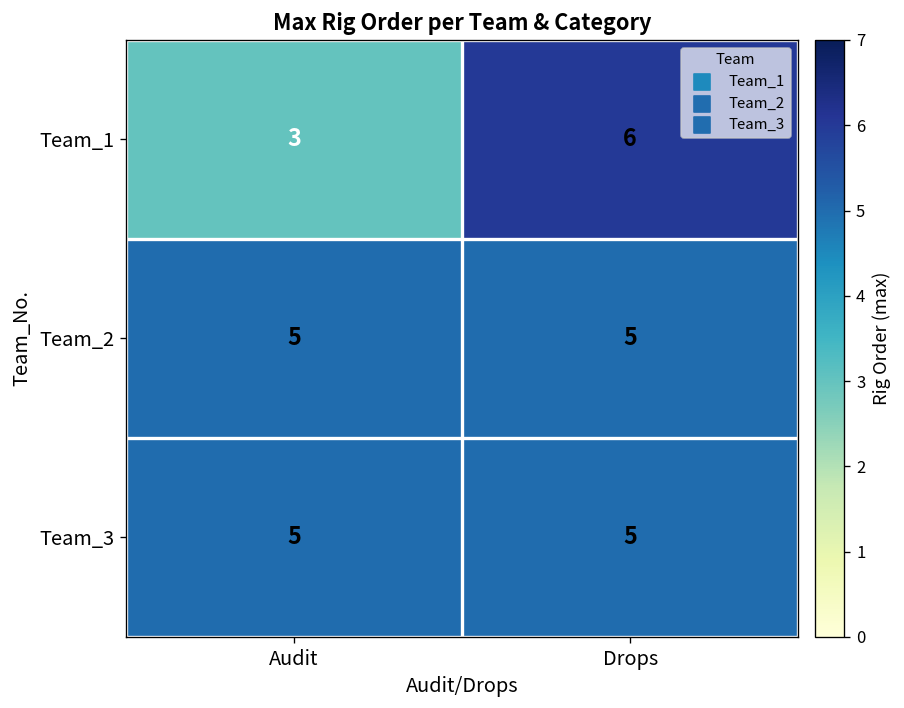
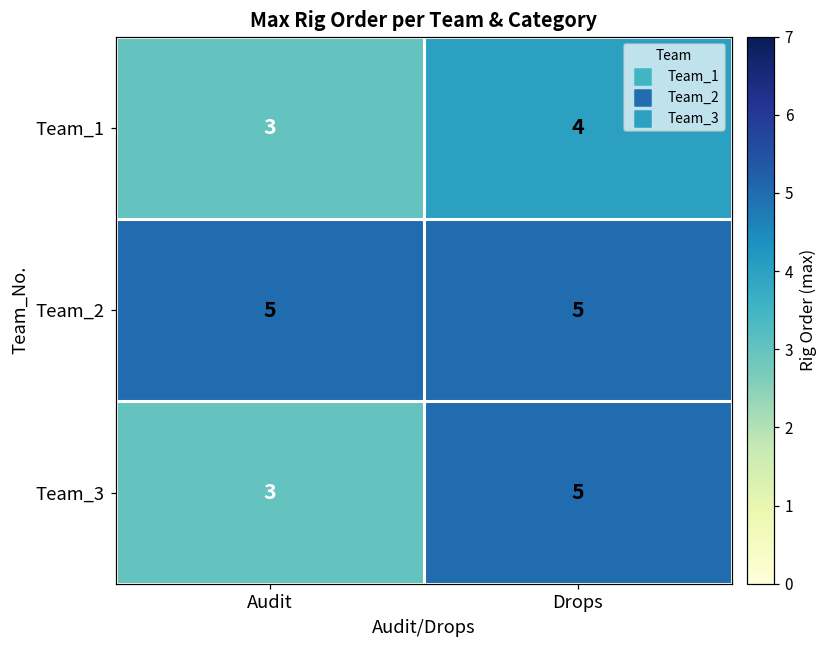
  {
    "Team_1": {
      "Audit": 3,
-     "Drops": 6
+     "Drops": 4
    },
    "Team_2": {
      "Audit": 5,
      "Drops": 5
    },
    "Team_3": {
-     "Audit": 5,
+     "Audit": 3,
      "Drops": 5
    }
  }
